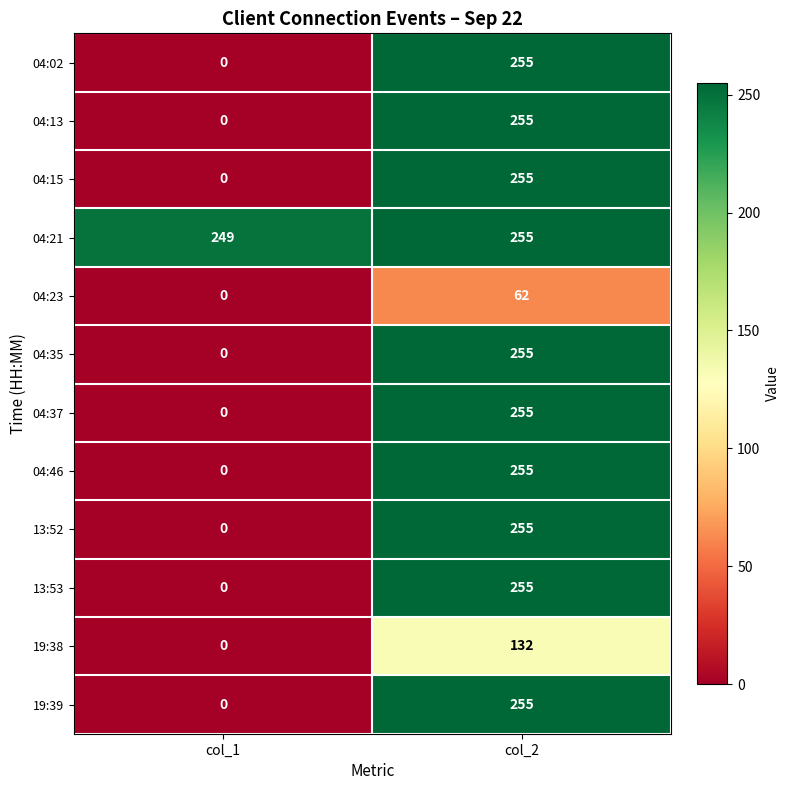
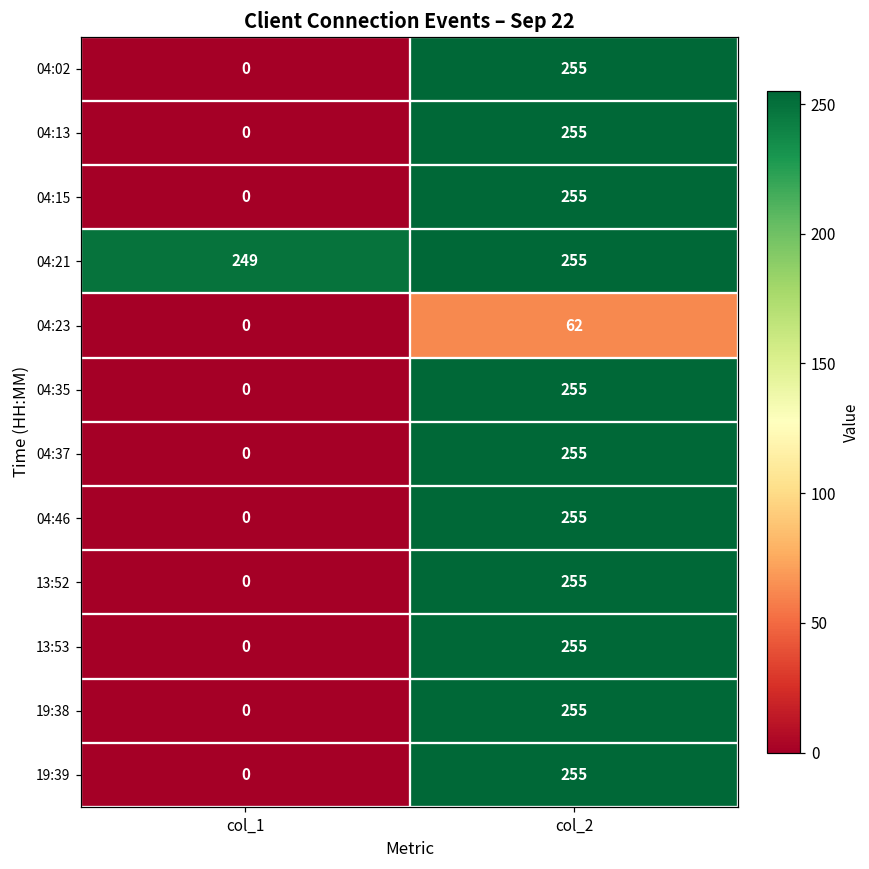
  {
    "04:02": {
      "col_1": 0,
      "col_2": 255
    },
    "04:13": {
      "col_1": 0,
      "col_2": 255
    },
    "04:15": {
      "col_1": 0,
      "col_2": 255
    },
    "04:21": {
      "col_1": 249,
      "col_2": 255
    },
    "04:23": {
      "col_1": 0,
      "col_2": 62
    },
    "04:35": {
      "col_1": 0,
      "col_2": 255
    },
    "04:37": {
      "col_1": 0,
      "col_2": 255
    },
    "04:46": {
      "col_1": 0,
      "col_2": 255
    },
    "13:52": {
      "col_1": 0,
      "col_2": 255
    },
    "13:53": {
      "col_1": 0,
      "col_2": 255
    },
    "19:38": {
      "col_1": 0,
-     "col_2": 132
+     "col_2": 255
    },
    "19:39": {
      "col_1": 0,
      "col_2": 255
    }
  }
